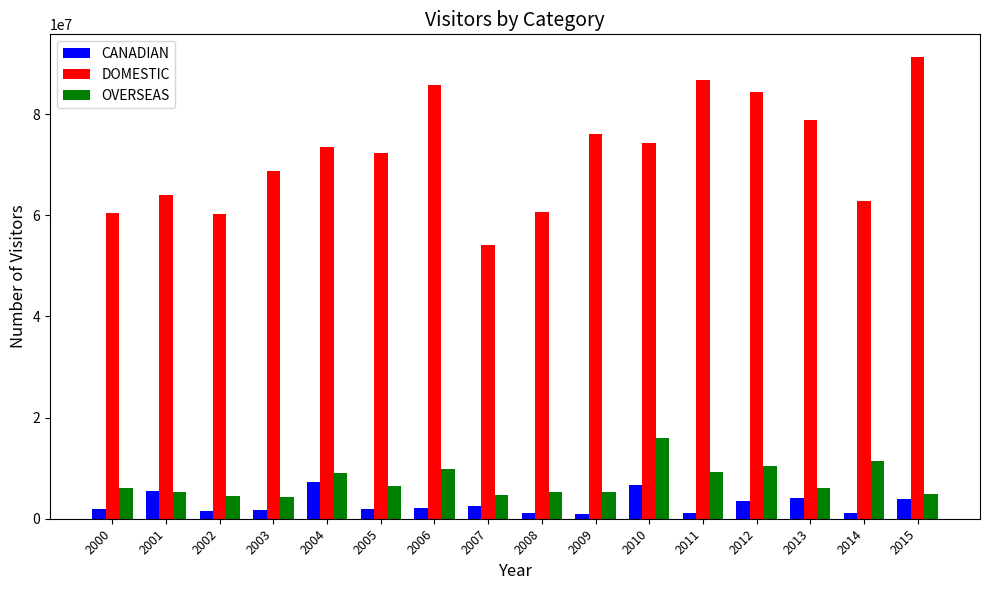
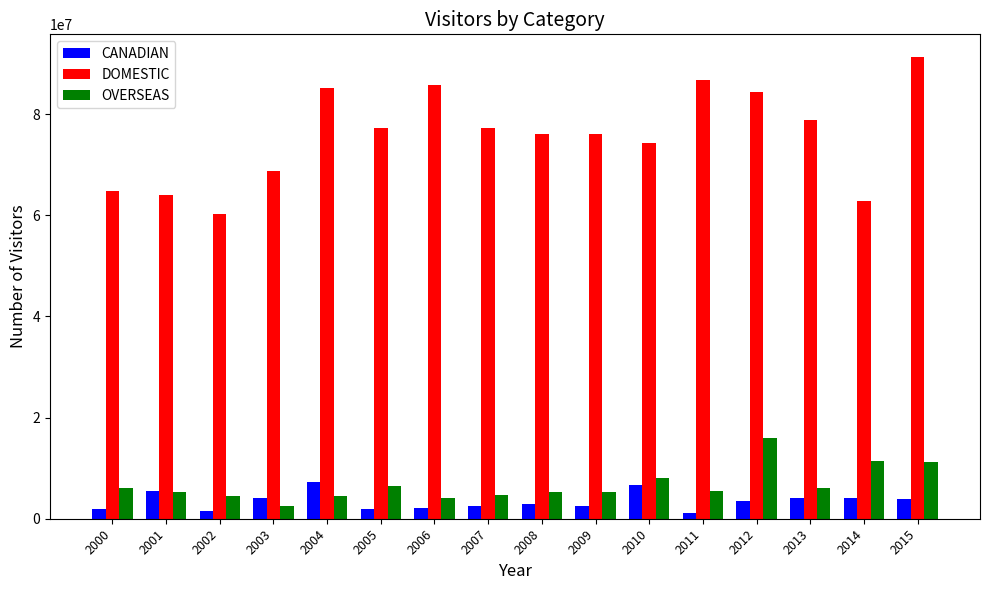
  {
    "CANADIAN": {
      "2000": 2000000,
      "2001": 5000000,
      "2002": 2000000,
-     "2003": 2000000,
+     "2003": 4000000,
      "2004": 7000000,
      "2005": 2000000,
      "2006": 2000000,
      "2007": 3000000,
-     "2008": 1000000,
-     "2009": 1000000,
+     "2008": 3000000,
+     "2009": 3000000,
      "2010": 7000000,
      "2011": 1000000,
      "2012": 4000000,
      "2013": 4000000,
-     "2014": 1000000,
+     "2014": 4000000,
      "2015": 4000000
    },
    "DOMESTIC": {
-     "2000": 60000000,
+     "2000": 65000000,
      "2001": 64000000,
      "2002": 60000000,
      "2003": 69000000,
-     "2004": 73000000,
-     "2005": 72000000,
+     "2004": 85000000,
+     "2005": 77000000,
      "2006": 86000000,
-     "2007": 54000000,
-     "2008": 61000000,
+     "2007": 77000000,
+     "2008": 76000000,
      "2009": 76000000,
      "2010": 74000000,
      "2011": 87000000,
      "2012": 84000000,
      "2013": 79000000,
      "2014": 63000000,
      "2015": 91000000
    },
    "OVERSEAS": {
      "2000": 6000000,
      "2001": 5000000,
      "2002": 4000000,
-     "2003": 4000000,
-     "2004": 9000000,
+     "2003": 3000000,
+     "2004": 4000000,
      "2005": 6000000,
-     "2006": 10000000,
+     "2006": 4000000,
      "2007": 5000000,
      "2008": 5000000,
      "2009": 5000000,
-     "2010": 16000000,
-     "2011": 9000000,
-     "2012": 10000000,
+     "2010": 8000000,
+     "2011": 5000000,
+     "2012": 16000000,
      "2013": 6000000,
      "2014": 11000000,
-     "2015": 5000000
+     "2015": 11000000
    }
  }
